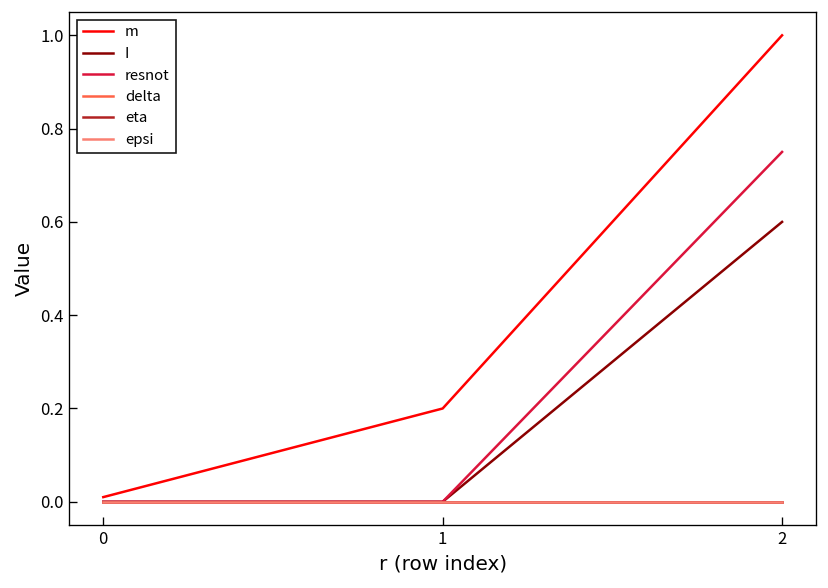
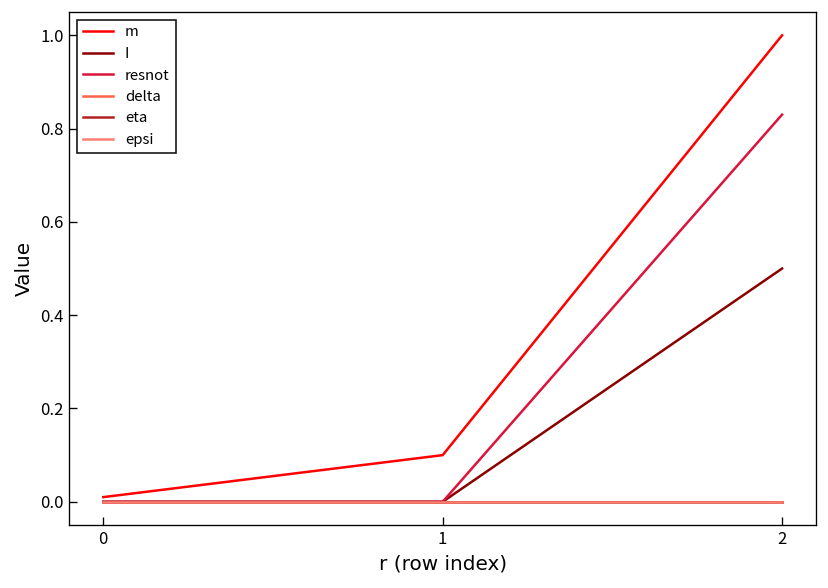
  {
    "m": {
      "0": 0.01,
-     "1": 0.2,
+     "1": 0.1,
      "2": 1.0
    },
    "I": {
-     "2": 0.6
+     "2": 0.5
    },
    "resnot": {
-     "2": 0.75
+     "2": 0.83
    },
    "epsi": {
      "2": 0.00
    }
  }
